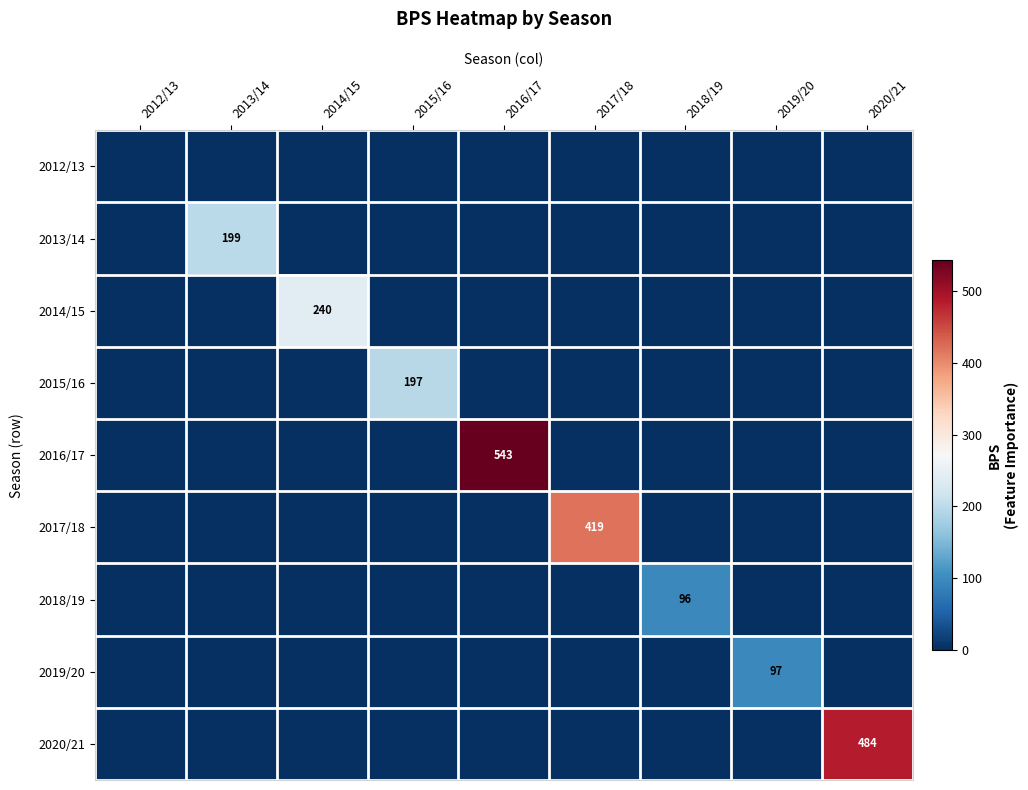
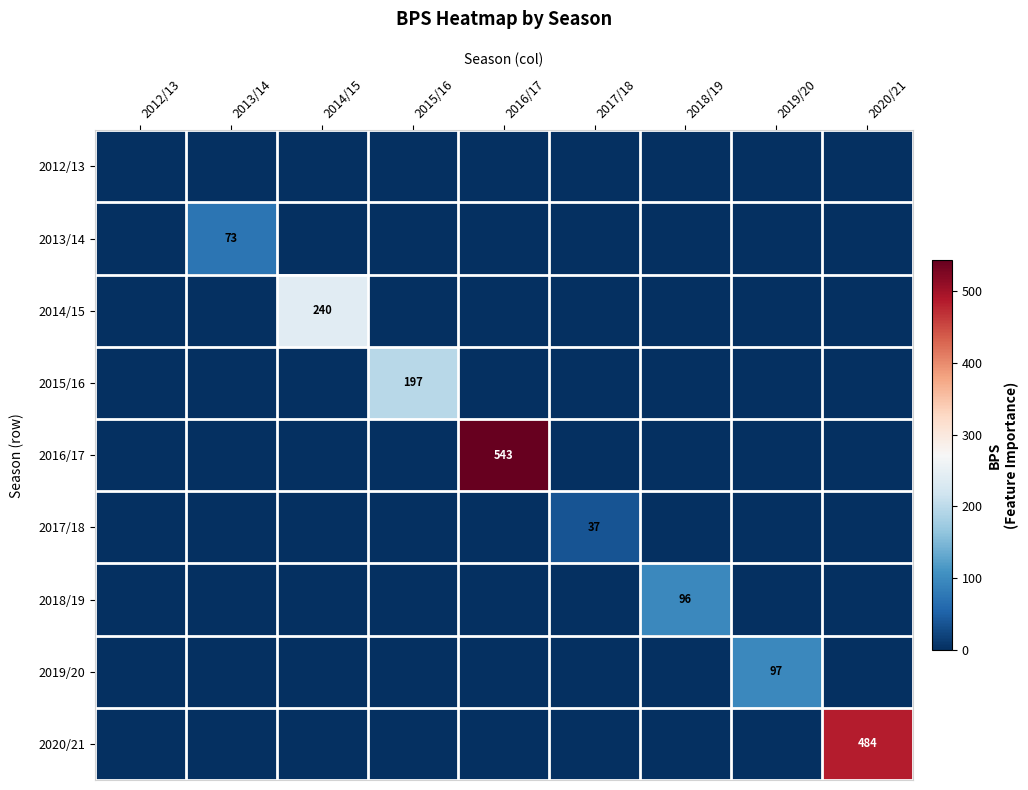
  {
    "2013/14": {
-     "2013/14": 199
+     "2013/14": 73
    },
    "2014/15": {
      "2014/15": 240
    },
    "2015/16": {
      "2015/16": 197
    },
    "2016/17": {
      "2016/17": 543
    },
    "2017/18": {
-     "2017/18": 419
+     "2017/18": 37
    },
    "2018/19": {
      "2018/19": 96
    },
    "2019/20": {
      "2019/20": 97
    },
    "2020/21": {
      "2020/21": 484
    }
  }
